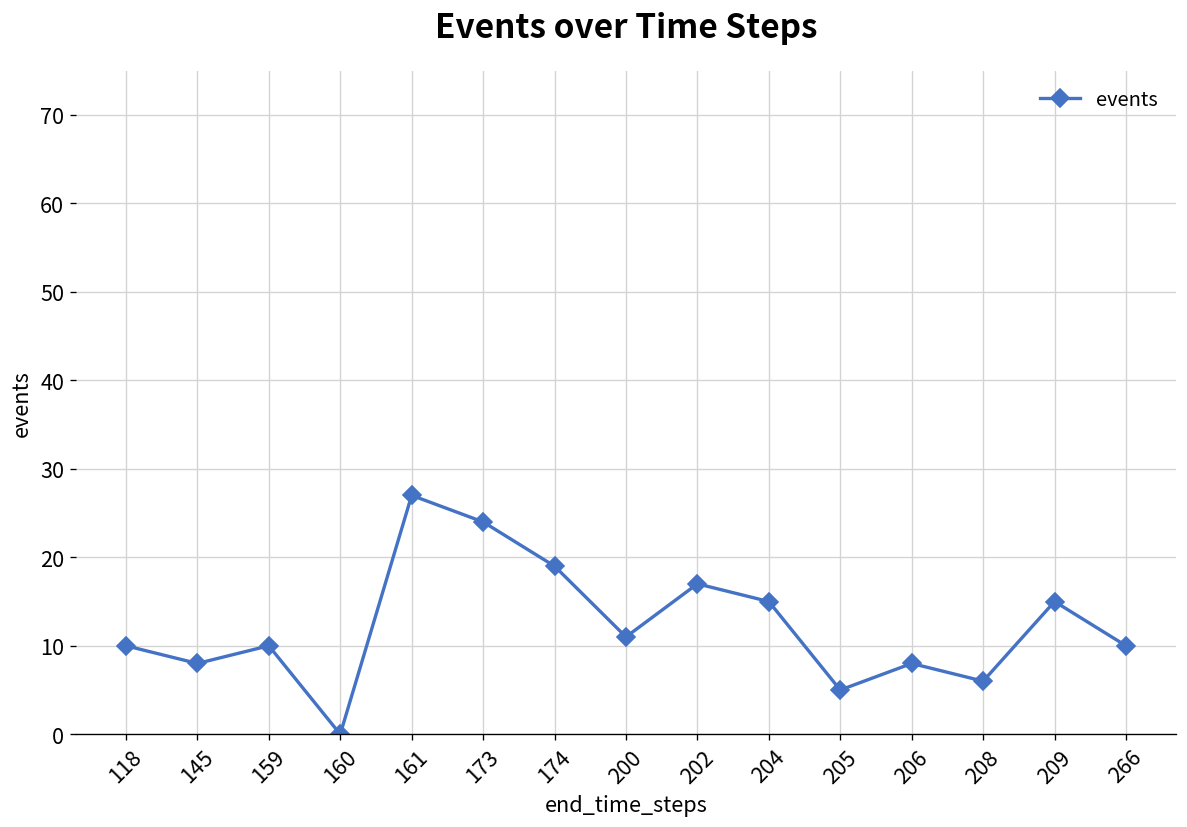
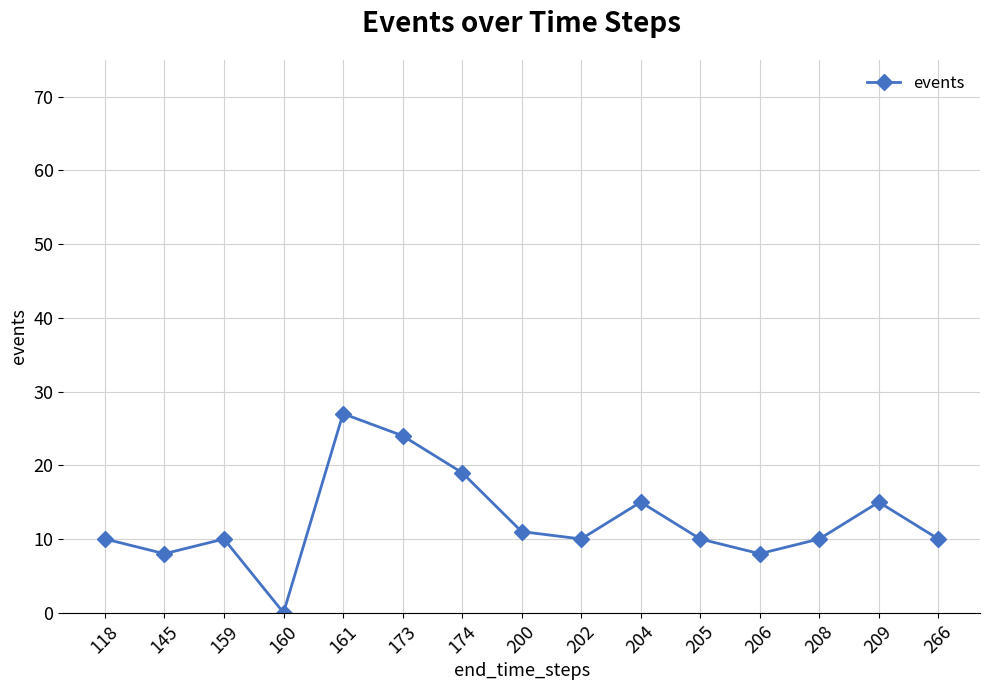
  {
    "118": 10,
    "145": 8,
    "159": 10,
    "160": 0,
    "161": 27,
    "173": 24,
    "174": 19,
    "200": 11,
-   "202": 17,
+   "202": 10,
    "204": 15,
-   "205": 5,
+   "205": 10,
    "206": 8,
-   "208": 6,
+   "208": 10,
    "209": 15,
    "266": 10
  }
